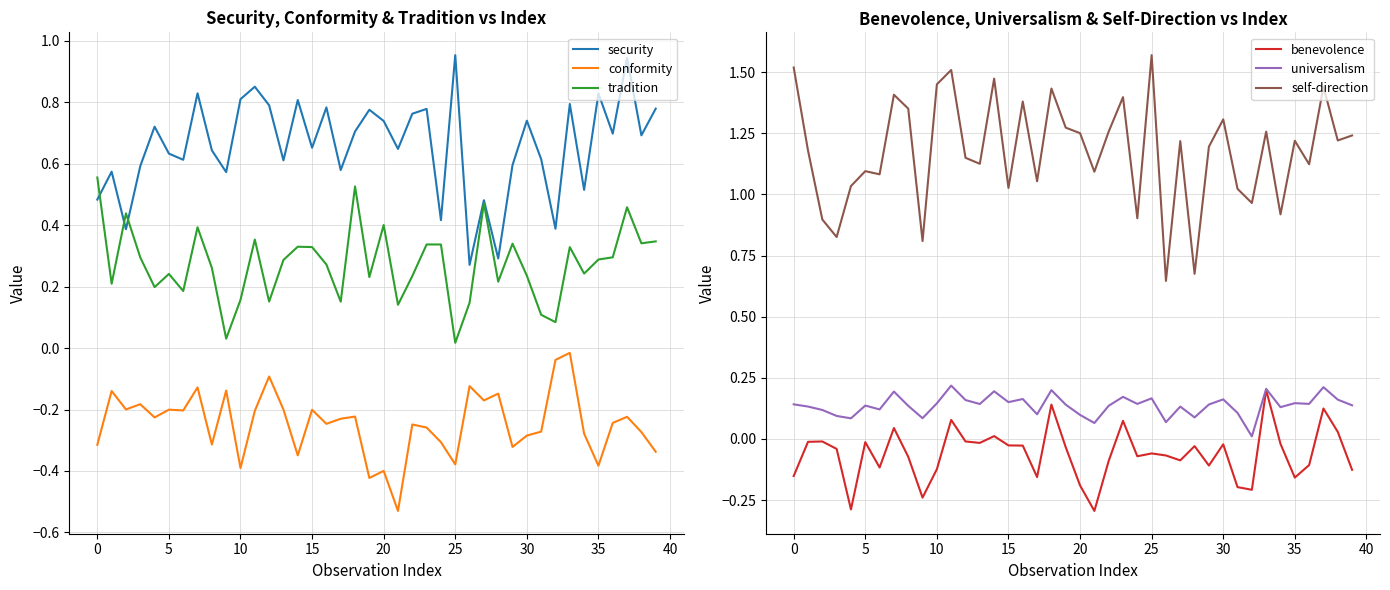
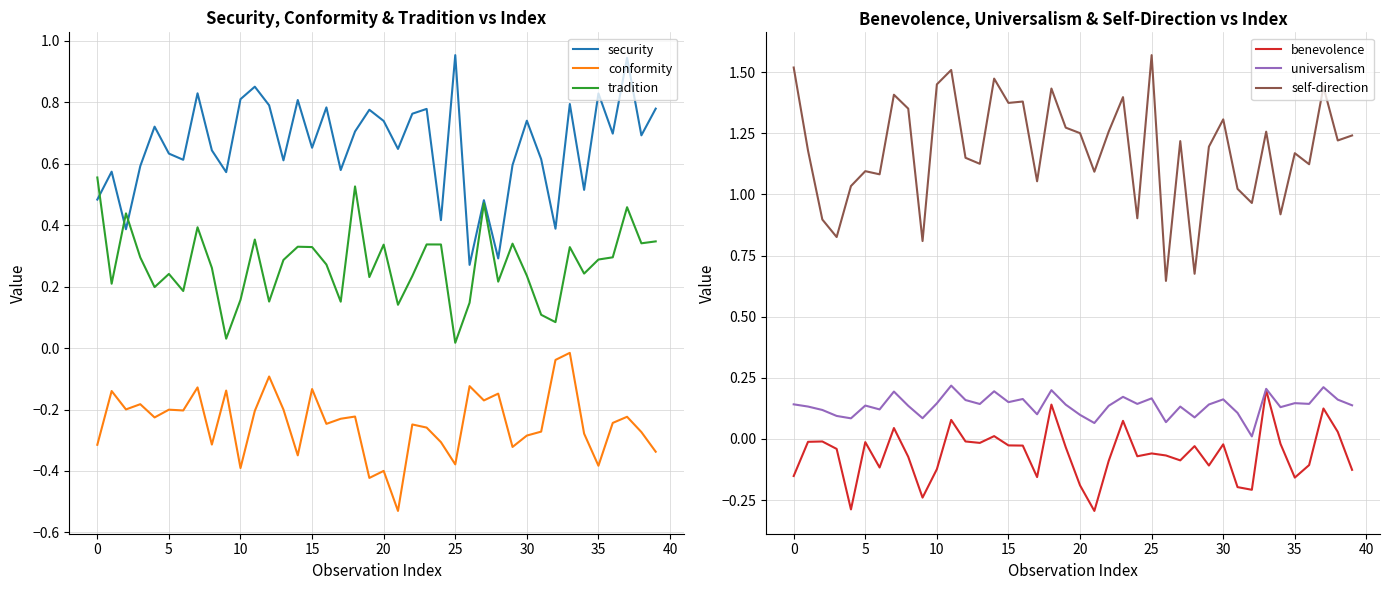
  {
    "Security, Conformity & Tradition vs Index": {
      "security": {
        "0": 0.48,
        "5": 0.63,
        "10": 0.81,
        "15": 0.65,
        "20": 0.74,
        "25": 0.95,
        "30": 0.74
      },
      "conformity": {
        "0": -0.31,
        "5": -0.20,
        "10": -0.39,
-       "15": -0.20,
+       "15": -0.13,
        "20": -0.40,
        "25": -0.38,
        "30": -0.28,
        "35": -0.38
      },
      "tradition": {
        "0": 0.55,
        "5": 0.24,
        "10": 0.16,
        "15": 0.33,
-       "20": 0.40,
+       "20": 0.34,
        "25": 0.02,
        "30": 0.24,
        "35": 0.29
      }
    },
    "Benevolence, Universalism & Self-Direction vs Index": {
      "benevolence": {
        "0": -0.15,
        "5": -0.01,
        "10": -0.12,
        "15": -0.03,
        "20": -0.19,
        "25": -0.06,
        "30": -0.02,
        "35": -0.16
      },
      "universalism": {
        "0": 0.14,
        "5": 0.14,
        "10": 0.15,
        "15": 0.15,
        "20": 0.10,
        "25": 0.17,
        "30": 0.16,
        "35": 0.15
      },
      "self-direction": {
        "0": 1.52,
        "5": 1.10,
        "10": 1.45,
-       "15": 1.03,
+       "15": 1.37,
        "20": 1.25,
        "25": 1.57,
        "30": 1.31,
-       "35": 1.22
+       "35": 1.17
      }
    }
  }
